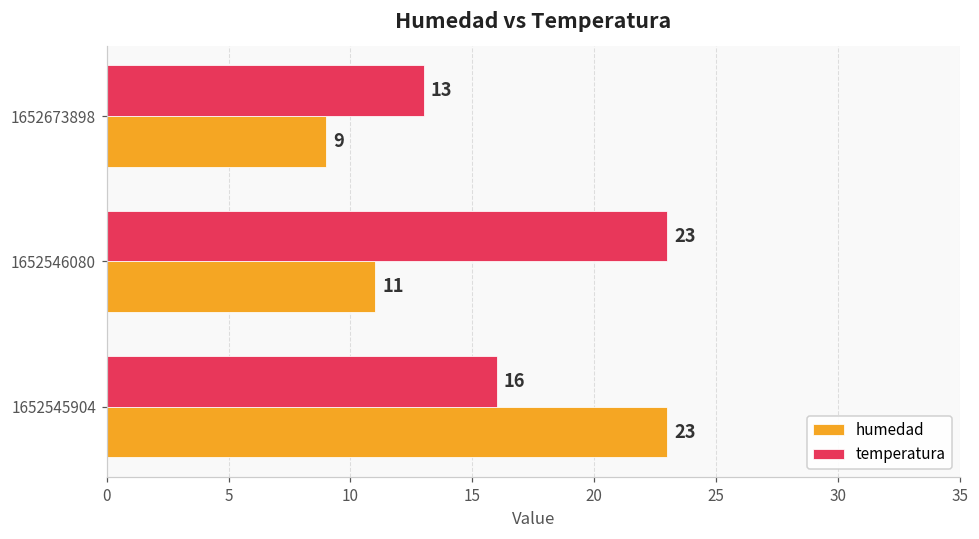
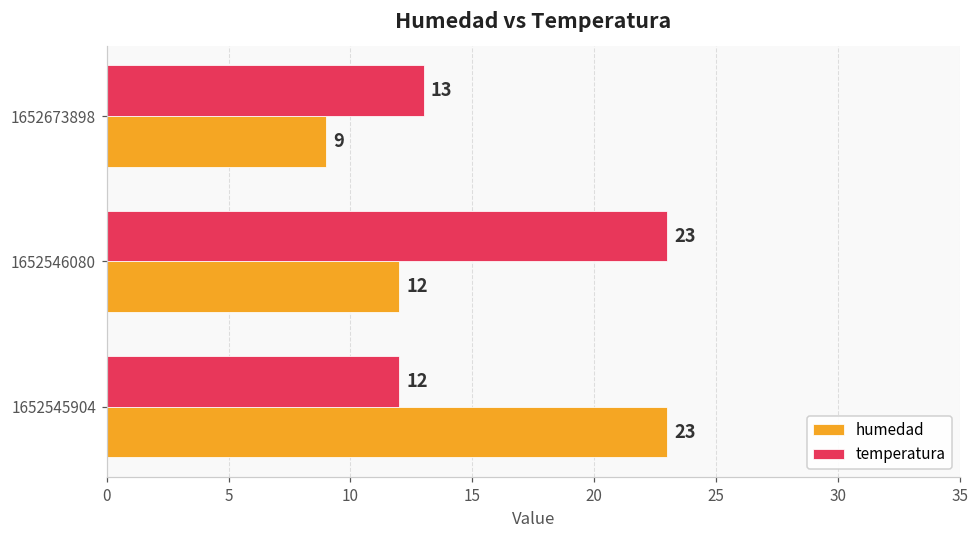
  {
    "humedad": {
      "1652673898": 9,
-     "1652546080": 11,
+     "1652546080": 12,
      "1652545904": 23
    },
    "temperatura": {
      "1652673898": 13,
      "1652546080": 23,
-     "1652545904": 16
+     "1652545904": 12
    }
  }
